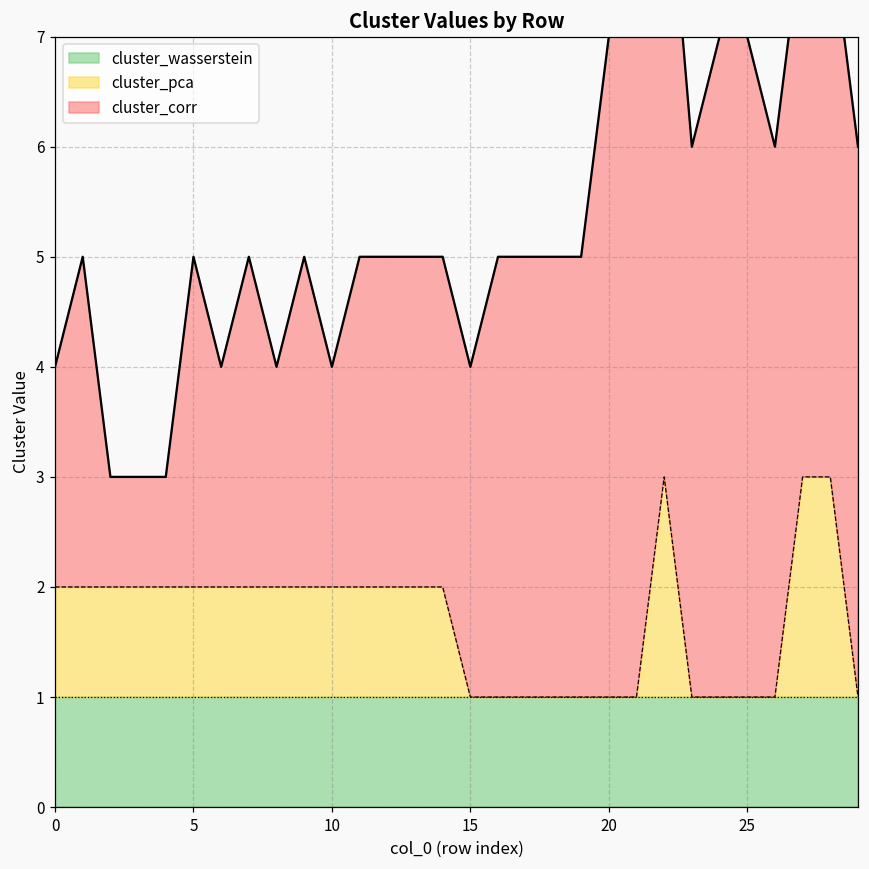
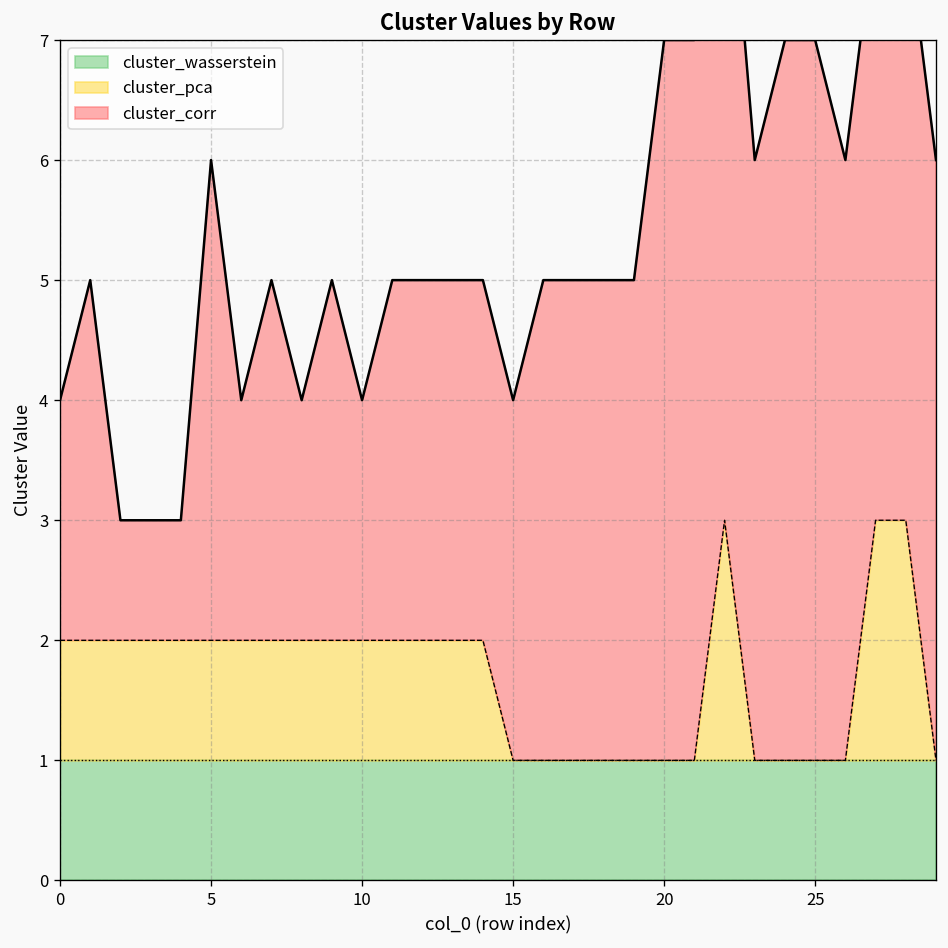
  {
    "cluster_corr": {
      "0": 4,
-     "5": 3,
+     "5": 4,
      "10": 4,
      "15": 4,
      "20": 7,
      "25": 7
    },
    "cluster_wasserstein": {
      "0": 1,
      "5": 1,
      "10": 1
    },
    "cluster_pca": {
      "0": 2,
      "5": 2,
      "10": 2
    }
  }
